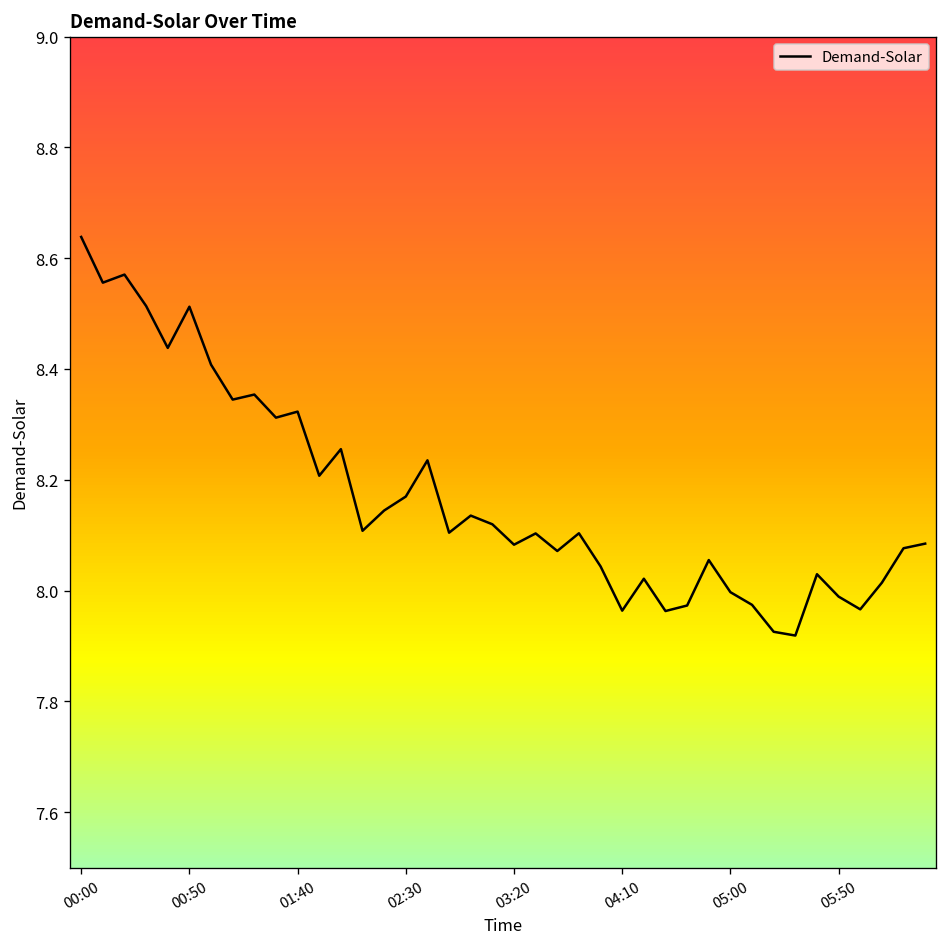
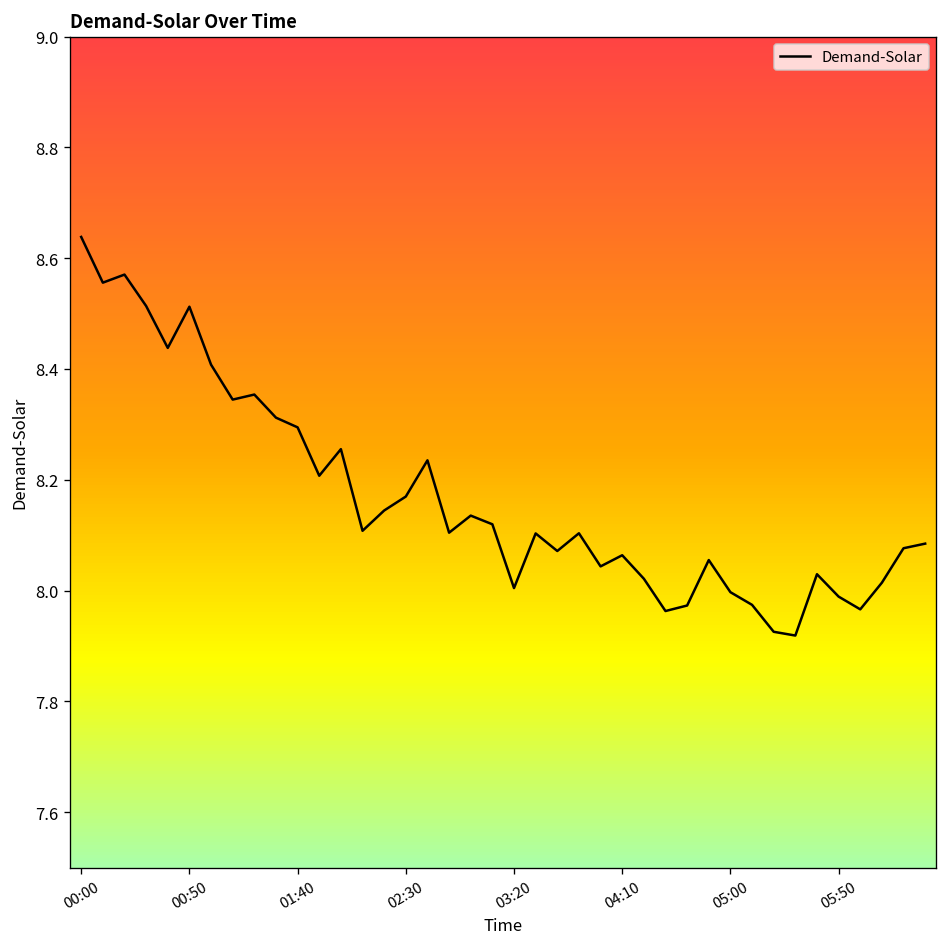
  {
    "00:00": 8.64,
    "00:50": 8.51,
-   "01:40": 8.32,
+   "01:40": 8.29,
    "02:30": 8.17,
-   "03:20": 8.08,
-   "04:10": 7.96,
+   "03:20": 8.00,
+   "04:10": 8.06,
    "05:00": 8.00,
    "05:50": 7.99
  }
